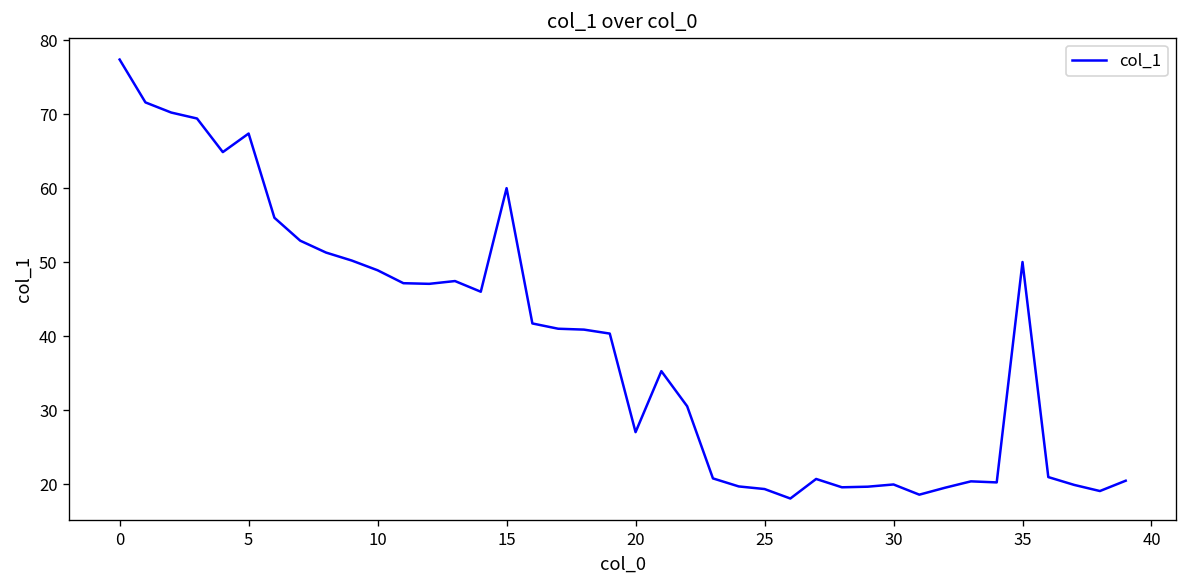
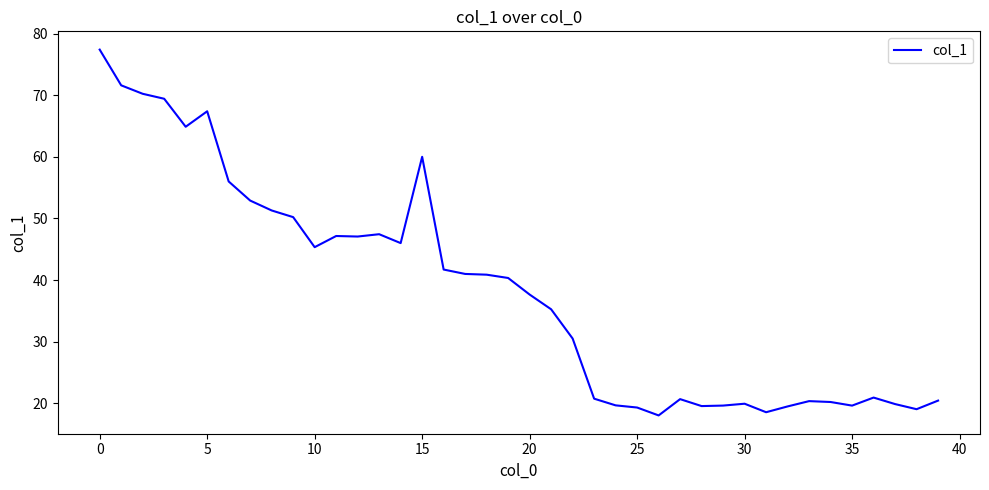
  {
    "0": 77,
    "5": 67,
-   "10": 49,
+   "10": 45,
    "15": 60,
-   "20": 27,
+   "20": 38,
    "25": 19,
    "30": 20,
-   "35": 50
+   "35": 20
  }
